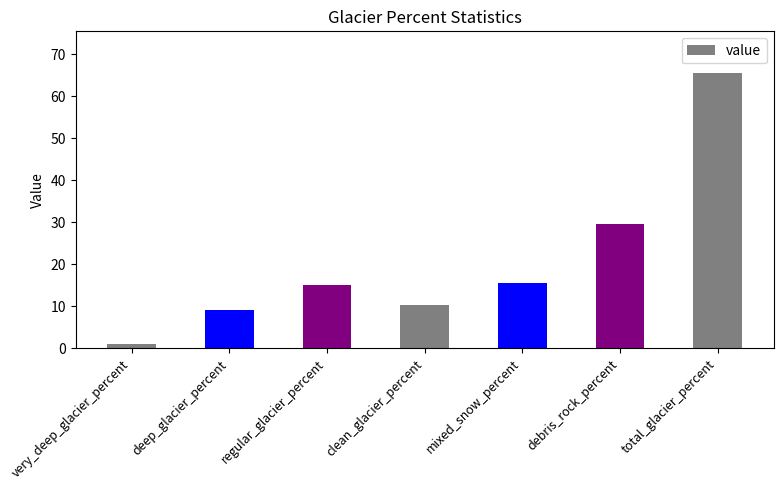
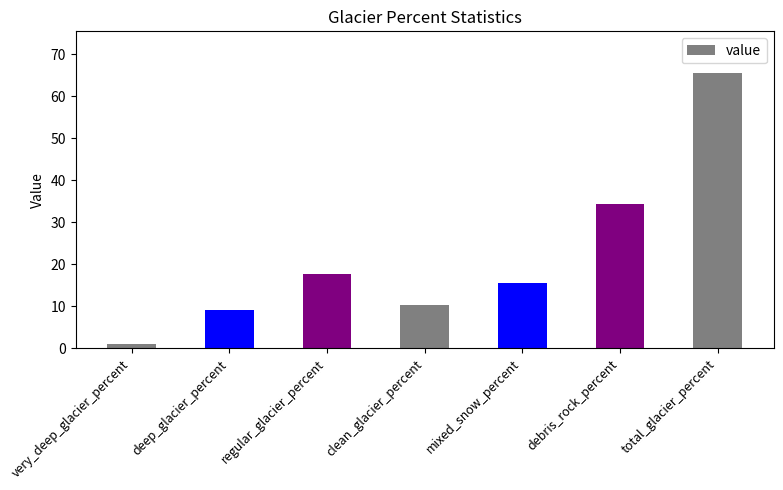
  {
    "very_deep_glacier_percent": 1,
    "deep_glacier_percent": 9,
-   "regular_glacier_percent": 15,
+   "regular_glacier_percent": 18,
    "clean_glacier_percent": 10,
    "mixed_snow_percent": 16,
-   "debris_rock_percent": 29,
+   "debris_rock_percent": 34,
    "total_glacier_percent": 66
  }
